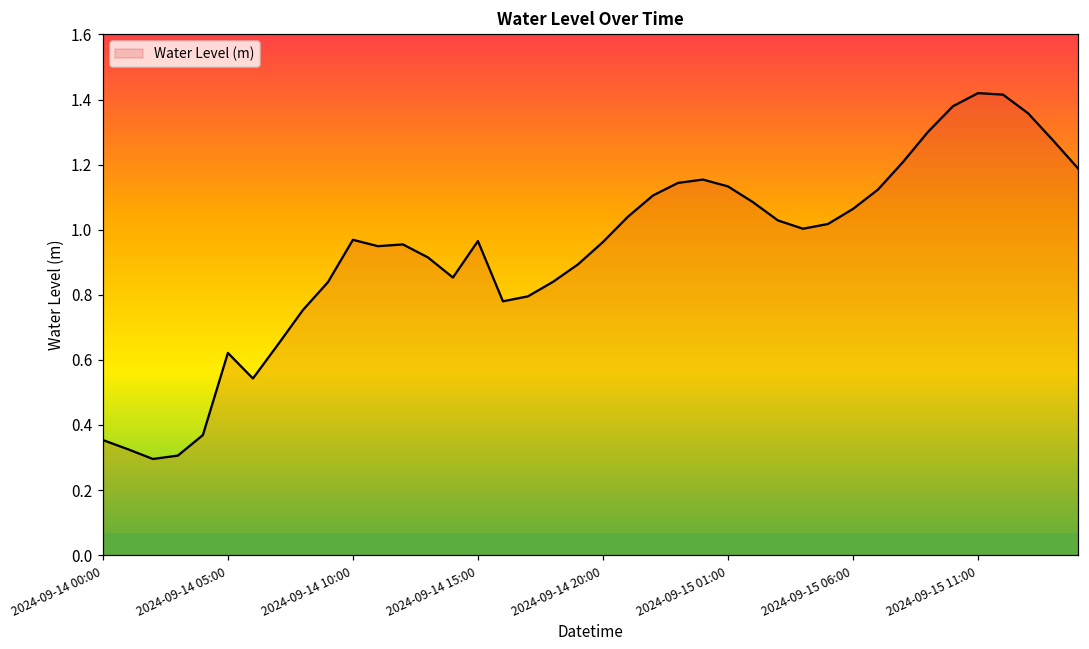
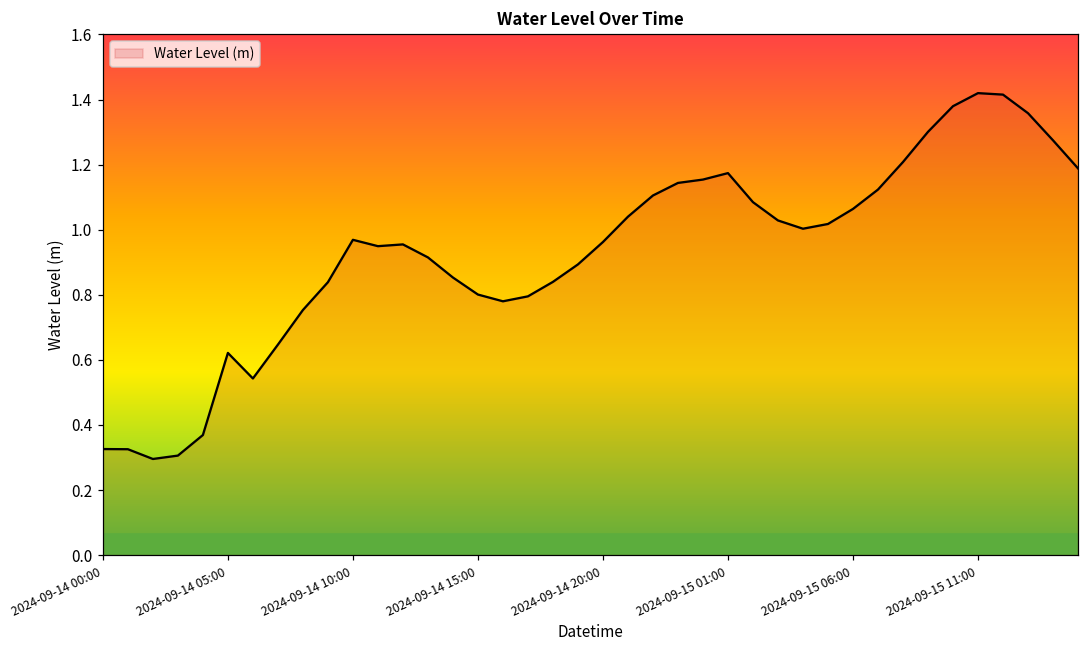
  {
-   "2024-09-14 00:00": 0.35,
+   "2024-09-14 00:00": 0.33,
    "2024-09-14 05:00": 0.62,
    "2024-09-14 10:00": 0.97,
-   "2024-09-14 15:00": 0.97,
+   "2024-09-14 15:00": 0.80,
    "2024-09-14 20:00": 0.96,
-   "2024-09-15 01:00": 1.13,
+   "2024-09-15 01:00": 1.17,
    "2024-09-15 06:00": 1.06,
    "2024-09-15 11:00": 1.42
  }
